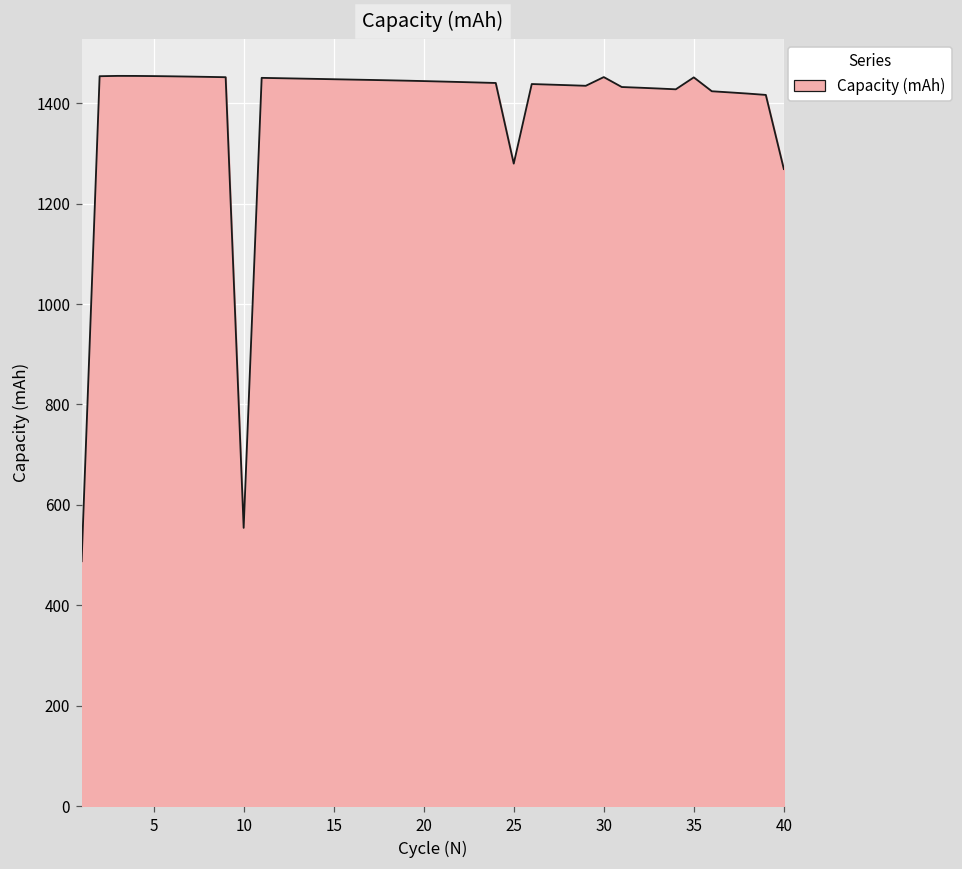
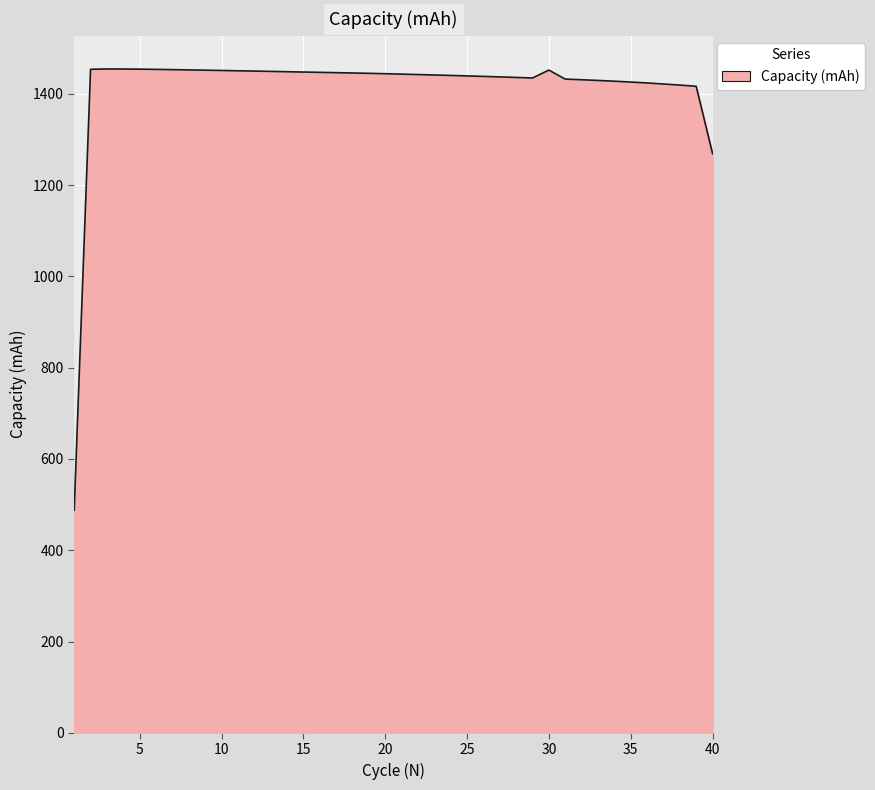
  {
    "5": 1450,
-   "10": 550,
+   "10": 1450,
    "15": 1450,
    "20": 1440,
-   "25": 1280,
+   "25": 1440,
    "30": 1450,
-   "35": 1450,
+   "35": 1430,
    "40": 1270
  }
